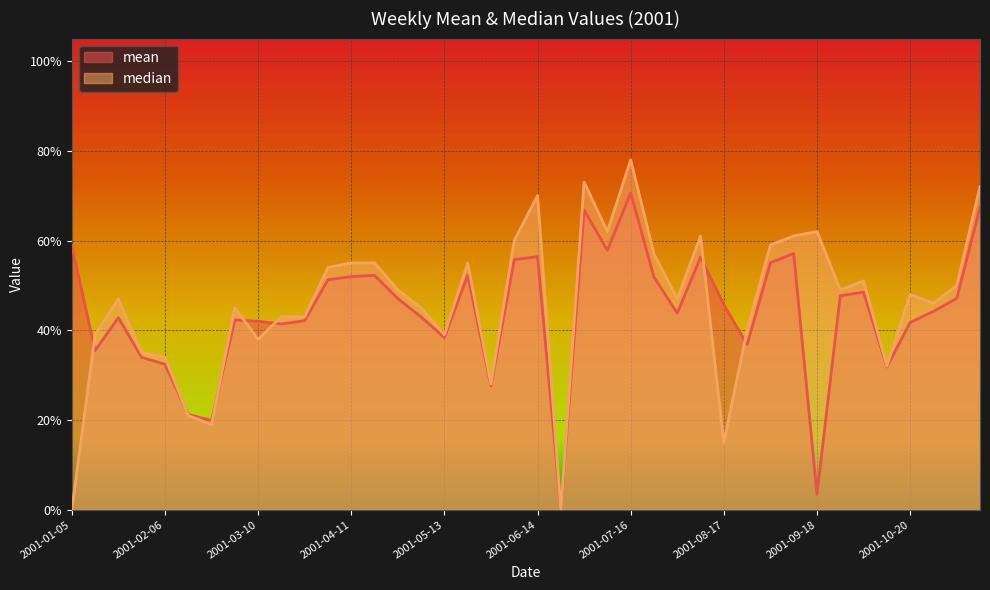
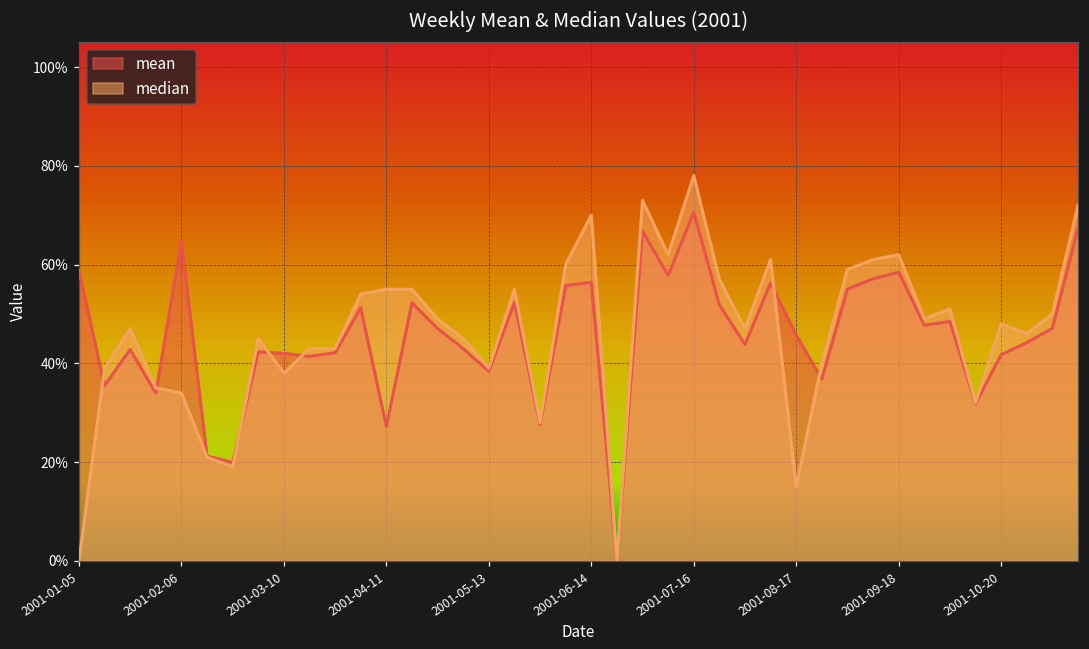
  {
    "mean": {
      "2001-01-05": "59%",
-     "2001-02-06": "32%",
+     "2001-02-06": "65%",
      "2001-03-10": "42%",
-     "2001-04-11": "52%",
+     "2001-04-11": "27%",
      "2001-05-13": "38%",
      "2001-06-14": "56%",
      "2001-07-16": "71%",
      "2001-08-17": "46%",
-     "2001-09-18": "3%",
+     "2001-09-18": "58%",
      "2001-10-20": "42%"
    },
    "median": {
      "2001-01-05": "0%",
      "2001-02-06": "34%",
      "2001-03-10": "38%",
      "2001-04-11": "55%",
      "2001-05-13": "39%",
      "2001-06-14": "70%",
      "2001-07-16": "78%",
      "2001-08-17": "15%",
      "2001-09-18": "62%",
      "2001-10-20": "48%"
    }
  }
